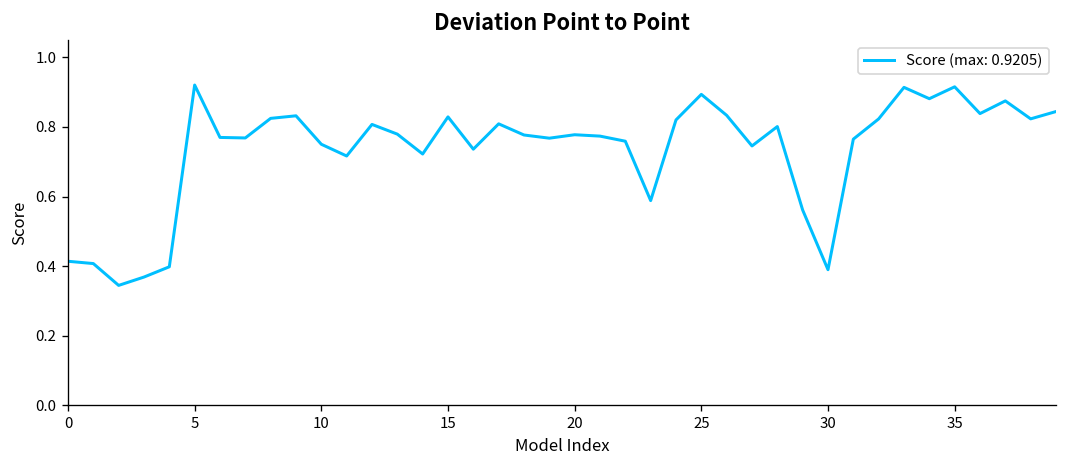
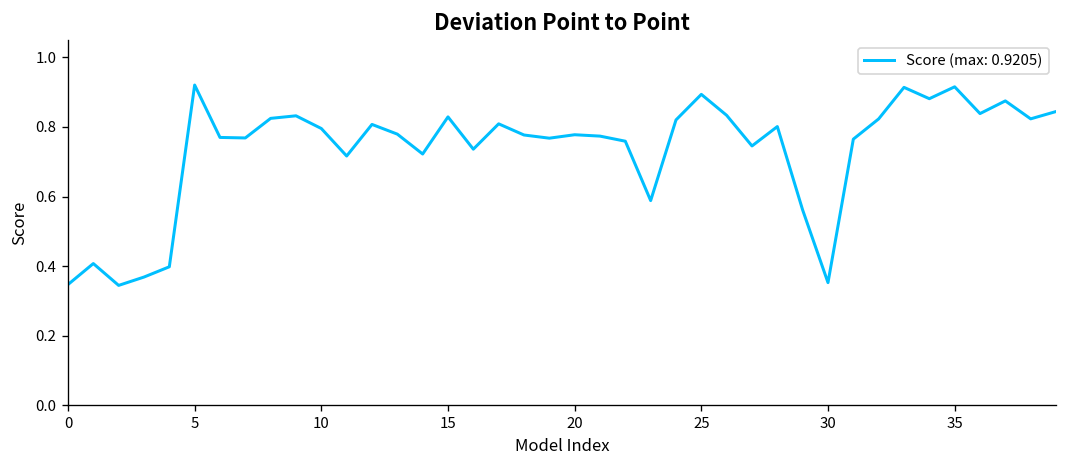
  {
-   "0": 0.41,
+   "0": 0.35,
    "5": 0.92,
-   "10": 0.75,
+   "10": 0.80,
    "15": 0.83,
    "20": 0.78,
    "25": 0.89,
-   "30": 0.39,
+   "30": 0.35,
    "35": 0.92
  }
